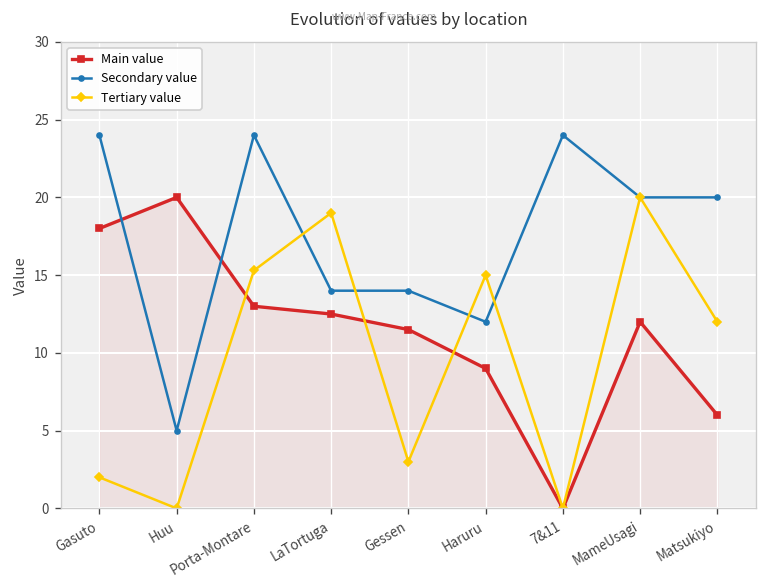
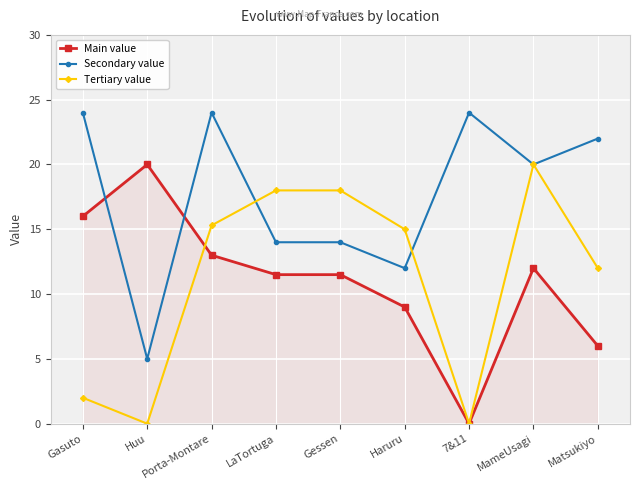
  {
    "Main value": {
-     "Gasuto": 18,
+     "Gasuto": 16,
      "Huu": 20.0,
      "Porta-Montare": 13.0,
-     "LaTortuga": 12.5,
+     "LaTortuga": 11.5,
      "Gessen": 11.5,
      "Haruru": 9.0,
      "MameUsagi": 12.0,
      "Matsukiyo": 6.0
    },
    "Secondary value": {
      "Gasuto": 24,
      "Huu": 5,
      "Porta-Montare": 24,
      "LaTortuga": 14,
      "Gessen": 14,
      "Haruru": 12,
      "7&11": 24,
-     "Matsukiyo": 20
+     "Matsukiyo": 22
    },
    "Tertiary value": {
      "Gasuto": 2,
      "Huu": 0,
      "Porta-Montare": 15.3,
-     "LaTortuga": 19,
-     "Gessen": 3,
+     "LaTortuga": 18,
+     "Gessen": 18,
      "Haruru": 15,
      "Matsukiyo": 12
    }
  }
